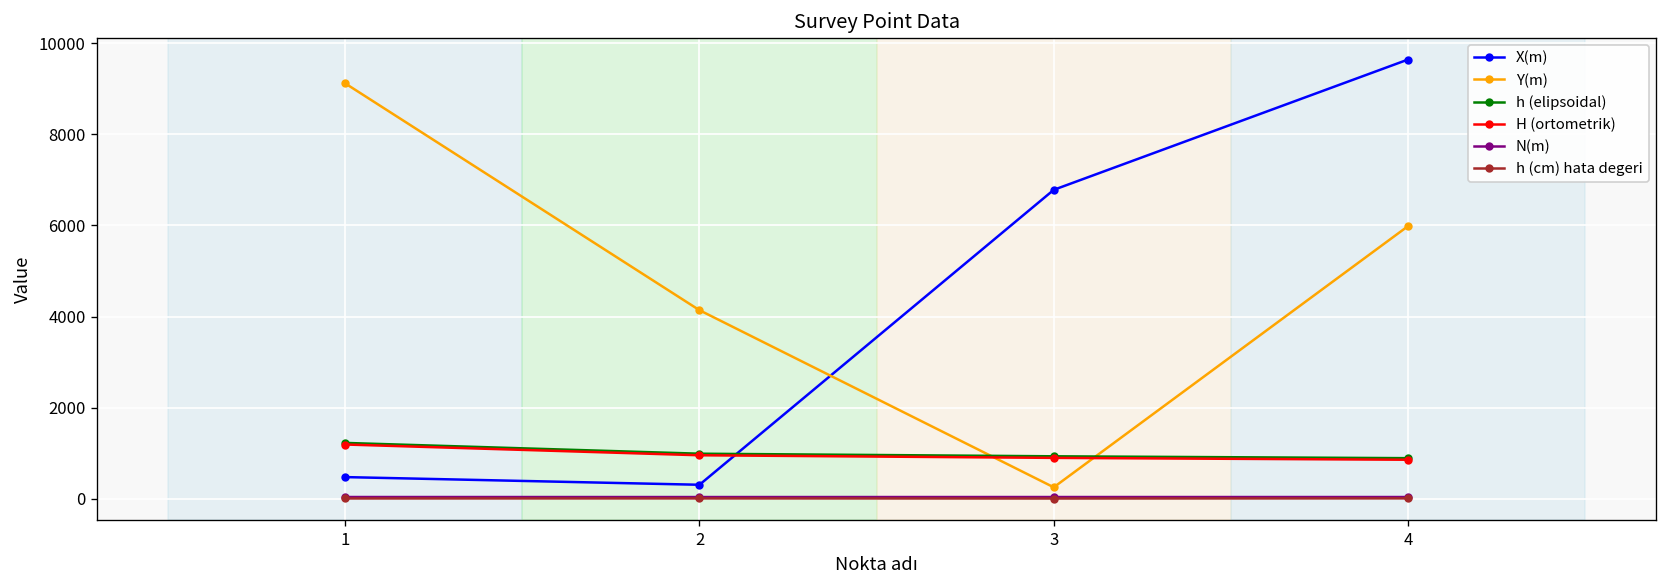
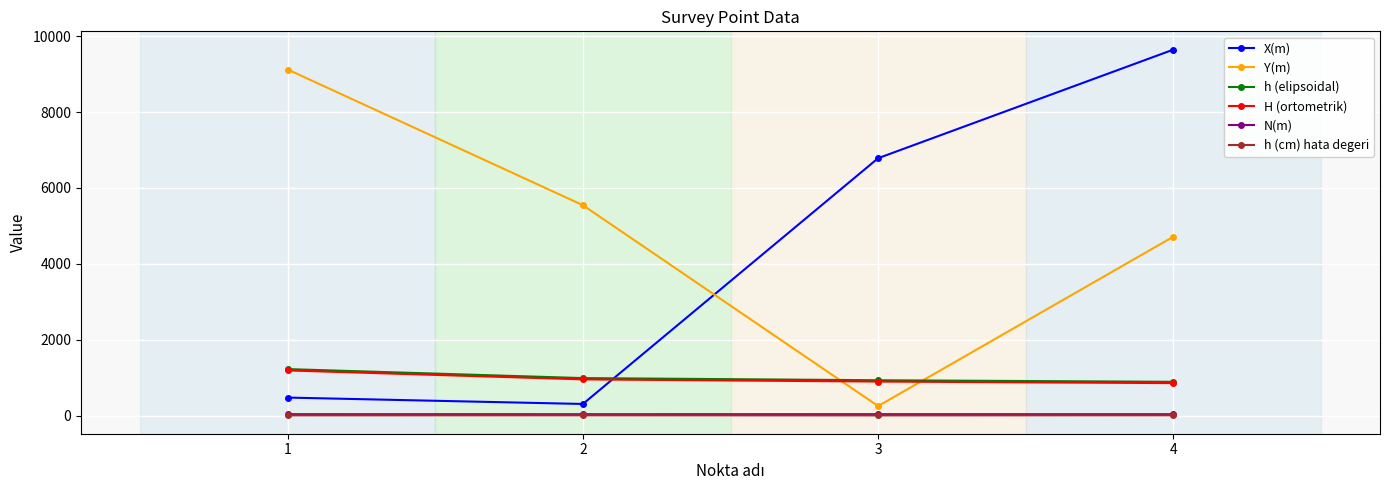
  {
    "X(m)": {
      "1": 500,
      "2": 300,
      "3": 6800,
      "4": 9600
    },
    "Y(m)": {
      "1": 9100,
-     "2": 4100,
+     "2": 5500,
      "3": 200,
-     "4": 6000
+     "4": 4700
    }
  }
